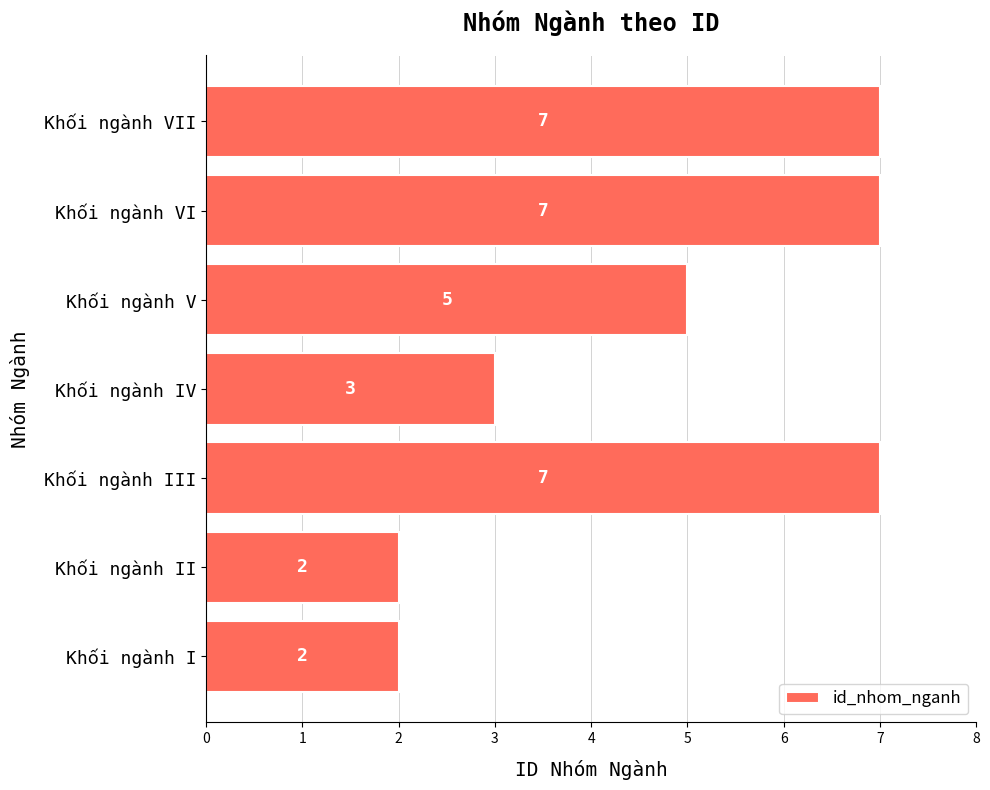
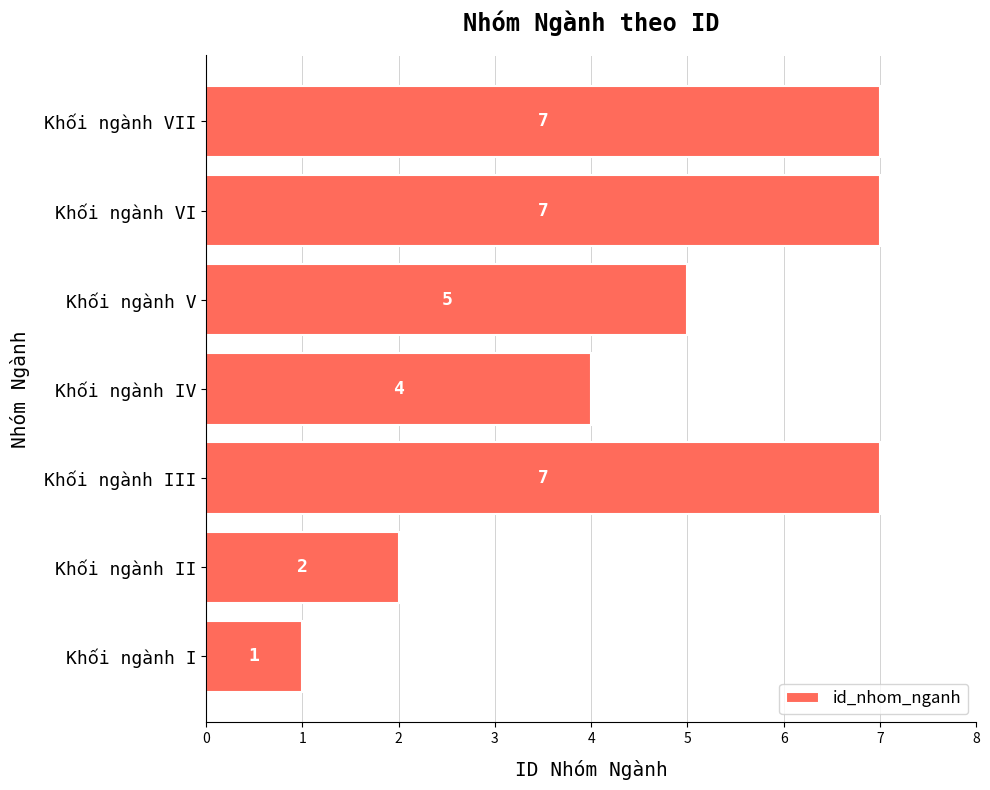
  {
    "Khối ngành VII": 7,
    "Khối ngành VI": 7,
    "Khối ngành V": 5,
-   "Khối ngành IV": 3,
+   "Khối ngành IV": 4,
    "Khối ngành III": 7,
    "Khối ngành II": 2,
-   "Khối ngành I": 2
+   "Khối ngành I": 1
  }
